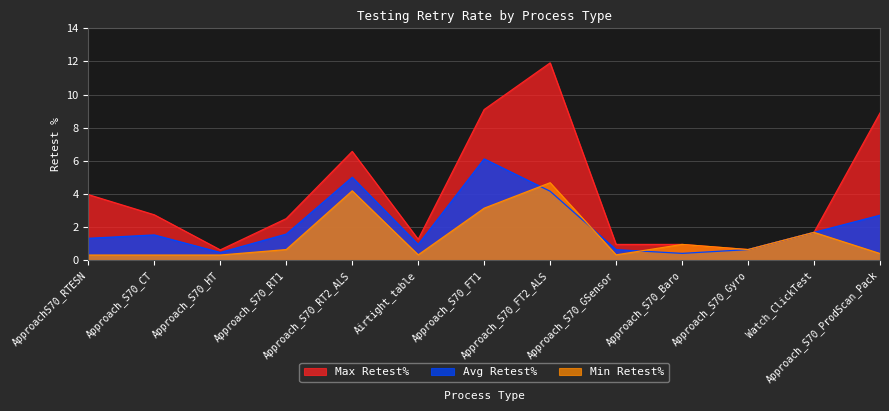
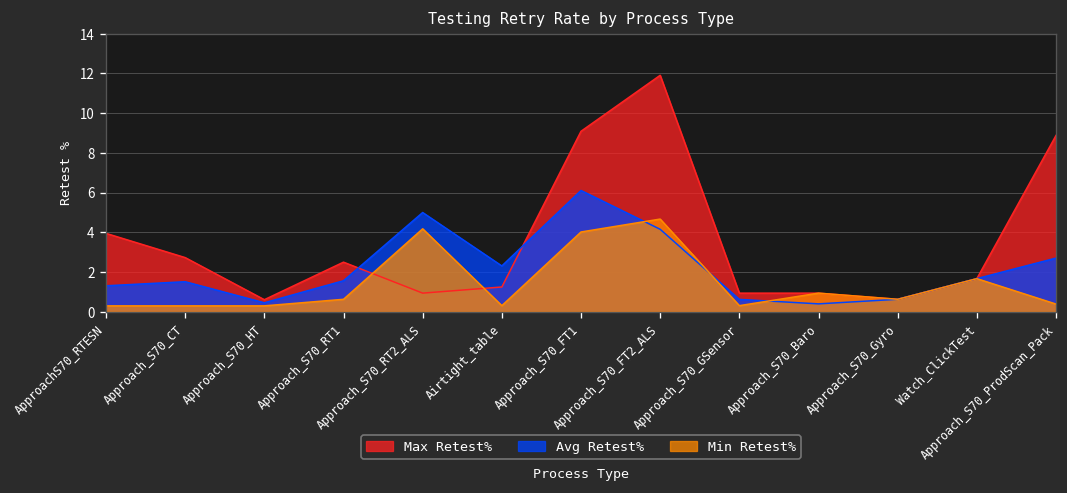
  {
    "Max Retest%": {
      "ApproachS70_RTESN": 4.0,
      "Approach_S70_CT": 2.7,
      "Approach_S70_HT": 0.6,
      "Approach_S70_RT1": 2.5,
-     "Approach_S70_RT2_ALS": 6.6,
+     "Approach_S70_RT2_ALS": 0.9,
      "Airtight_table": 1.3,
      "Approach_S70_FT1": 9.1,
      "Approach_S70_FT2_ALS": 11.9,
      "Approach_S70_GSensor": 0.9,
      "Approach_S70_ProdScan_Pack": 8.9
    },
    "Avg Retest%": {
      "ApproachS70_RTESN": 1.3,
      "Approach_S70_CT": 1.5,
      "Approach_S70_HT": 0.5,
      "Approach_S70_RT1": 1.6,
      "Approach_S70_RT2_ALS": 5.0,
-     "Airtight_table": 0.9,
+     "Airtight_table": 2.3,
      "Approach_S70_FT1": 6.1,
      "Approach_S70_FT2_ALS": 4.2,
      "Approach_S70_GSensor": 0.6,
      "Approach_S70_Baro": 0.4,
      "Approach_S70_ProdScan_Pack": 2.7
    },
    "Min Retest%": {
      "ApproachS70_RTESN": 0.3,
      "Approach_S70_CT": 0.3,
      "Approach_S70_HT": 0.3,
      "Approach_S70_RT1": 0.6,
      "Approach_S70_RT2_ALS": 4.2,
      "Airtight_table": 0.3,
-     "Approach_S70_FT1": 3.1,
+     "Approach_S70_FT1": 4.0,
      "Approach_S70_FT2_ALS": 4.7,
      "Approach_S70_GSensor": 0.3,
      "Approach_S70_ProdScan_Pack": 0.4
    }
  }
